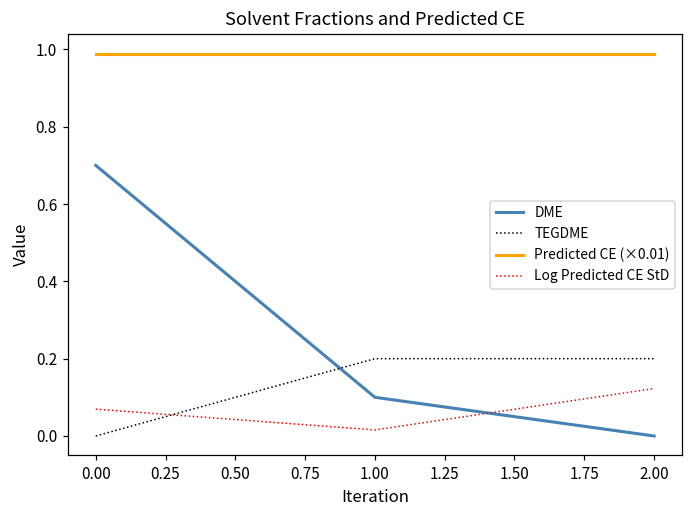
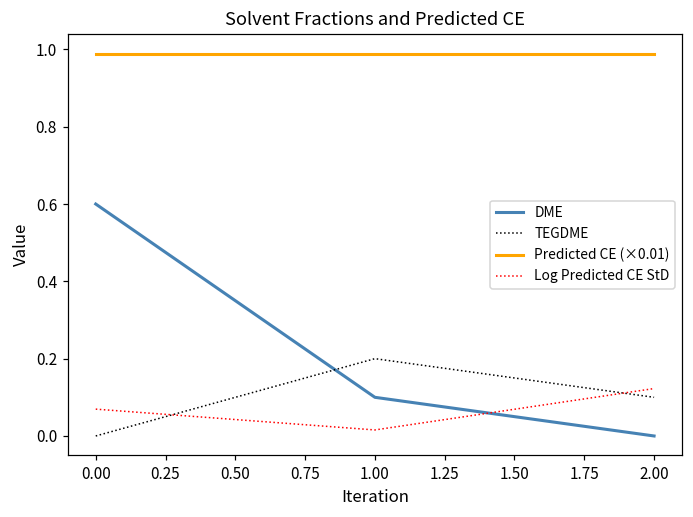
  {
    "DME": {
-     "0.00": 0.7,
+     "0.00": 0.6,
      "1.00": 0.1,
      "2.00": 0.0
    },
    "TEGDME": {
      "0.00": 0.0,
      "1.00": 0.2,
-     "2.00": 0.2
+     "2.00": 0.1
    },
    "Predicted CE (×0.01)": {
      "0.00": 0.99,
      "1.00": 0.99,
      "2.00": 0.99
    },
    "Log Predicted CE StD": {
      "0.00": 0.07,
      "1.00": 0.02,
      "2.00": 0.12
    }
  }
